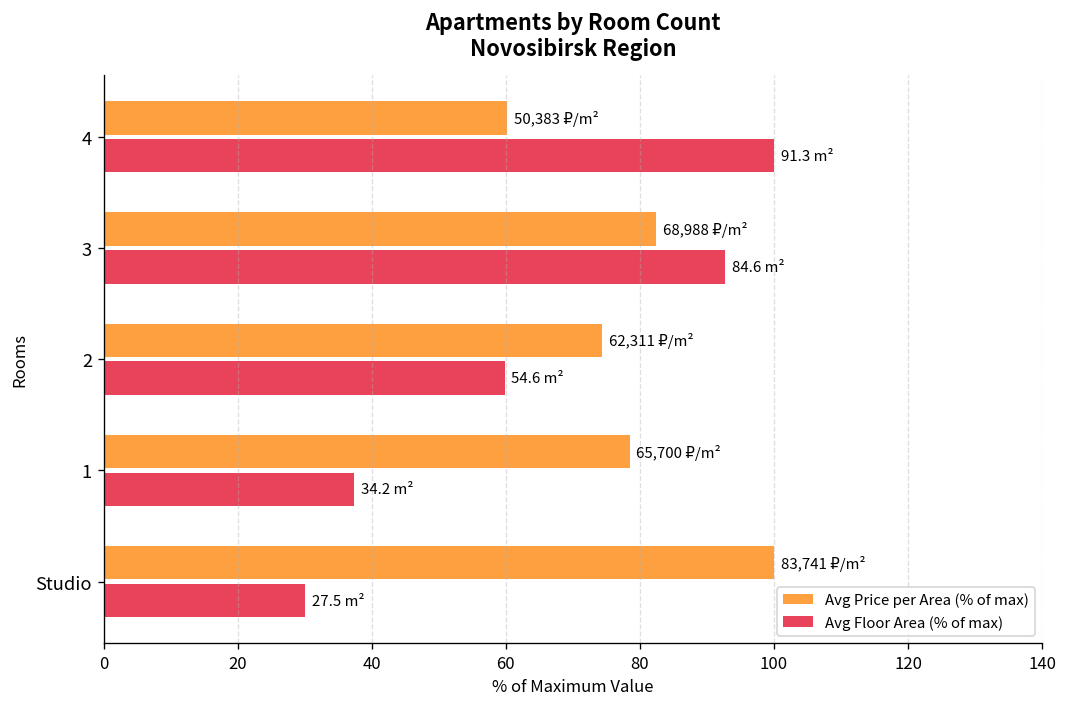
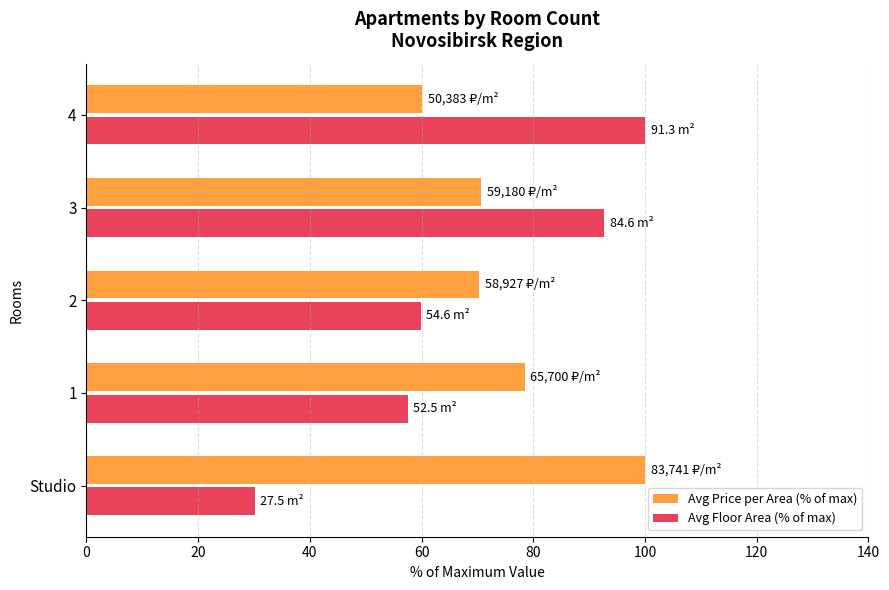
  {
    "Avg Price per Area (% of max)": {
-     "3": "68,988",
-     "2": "62,311"
+     "3": "59,180",
+     "2": "58,927"
    },
    "Avg Floor Area (% of max)": {
-     "1": "34.2"
+     "1": "52.5"
    }
  }
